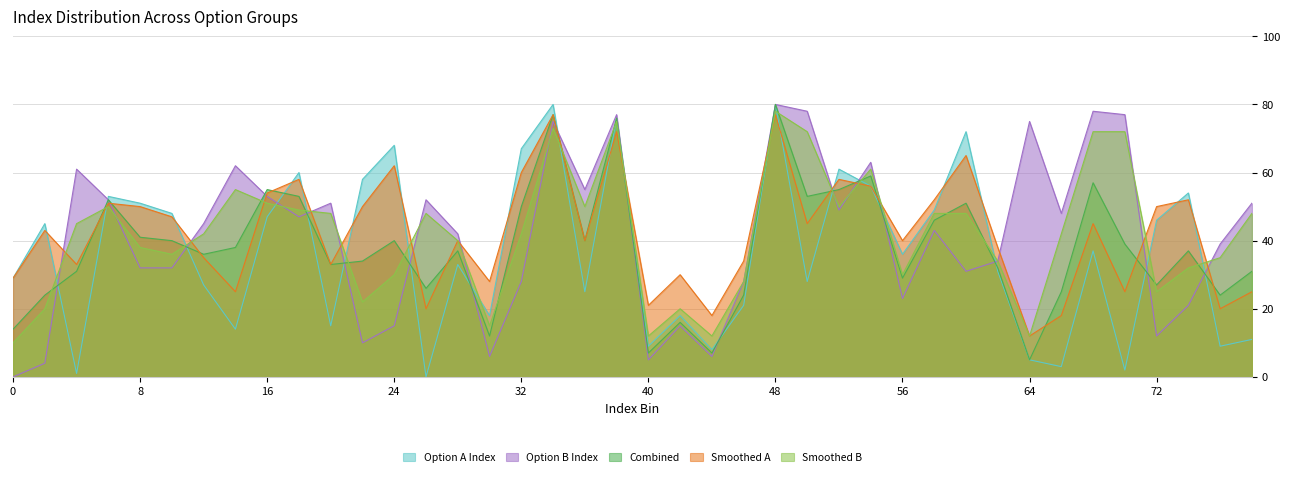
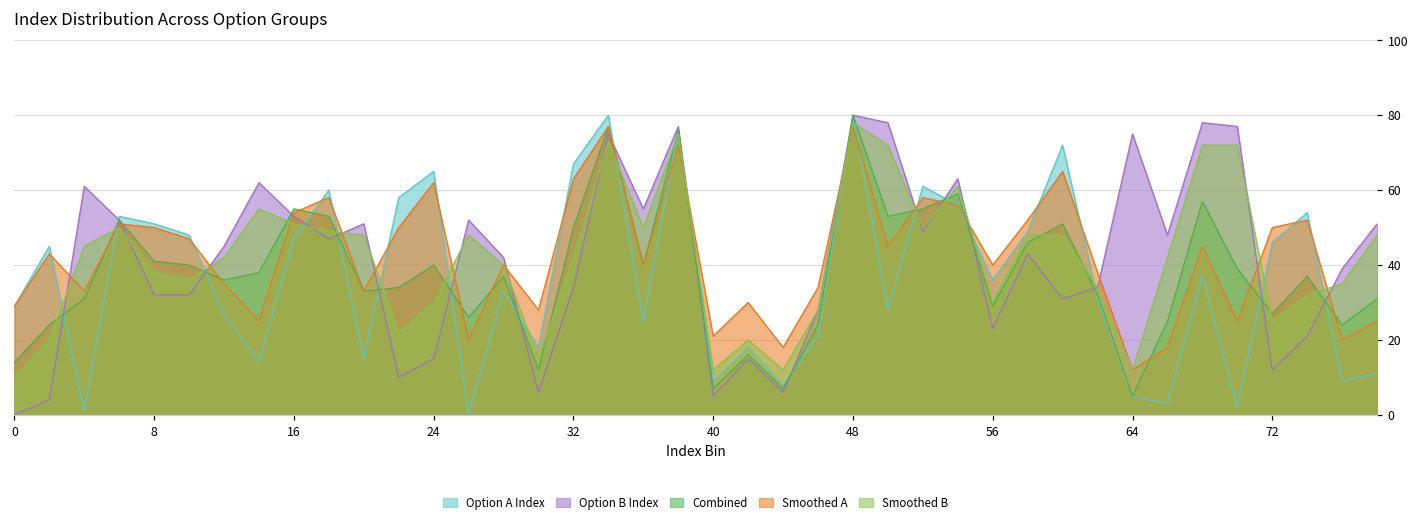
  {
    "Option A Index": {
      "8": 51,
      "16": 47,
-     "24": 68,
+     "24": 65,
      "32": 67,
      "40": 9,
      "56": 36,
      "72": 46
    },
    "Option B Index": {
      "0": 0,
      "8": 32,
      "16": 53,
      "24": 15,
-     "32": 28,
+     "32": 34,
      "40": 5,
      "56": 23,
      "64": 75,
      "72": 12
    },
    "Smoothed A": {
      "8": 50,
      "16": 54,
      "24": 62,
-     "32": 60,
+     "32": 63,
      "40": 21,
      "48": 77,
      "56": 40,
      "72": 50
    }
  }
